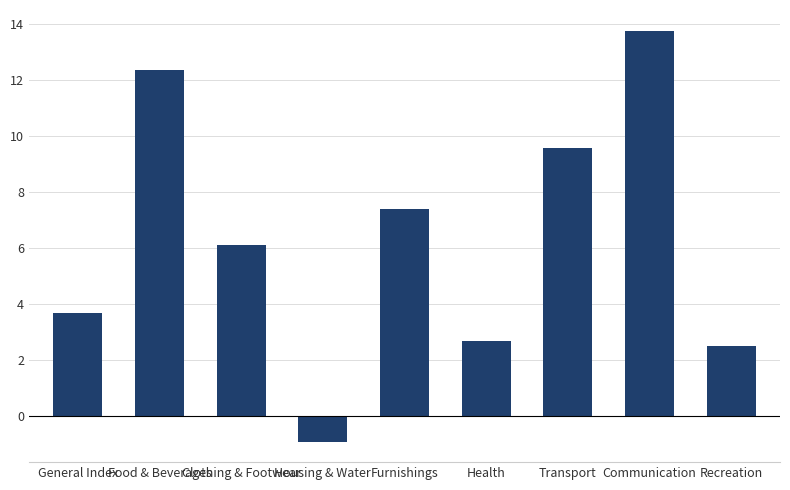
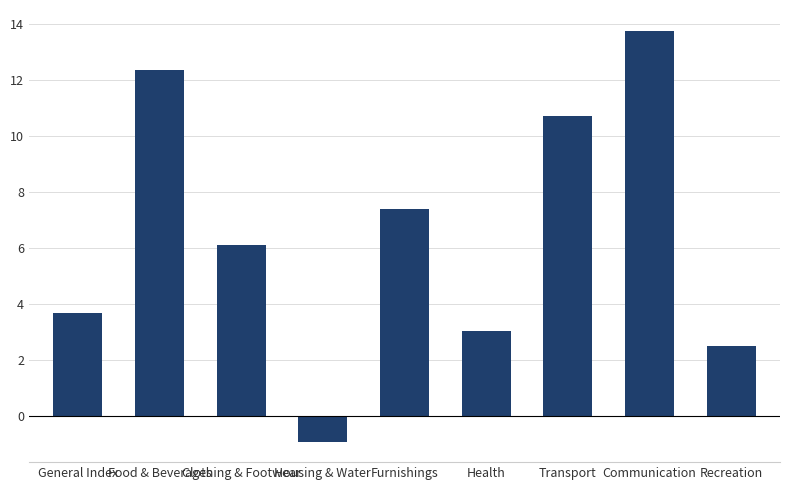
  {
    "General Index": 3.7,
    "Furnishings": 7.4,
-   "Health": 2.7,
-   "Transport": 9.6,
+   "Health": 3.0,
+   "Transport": 10.7,
    "Communication": 13.8,
    "Recreation": 2.5
  }
